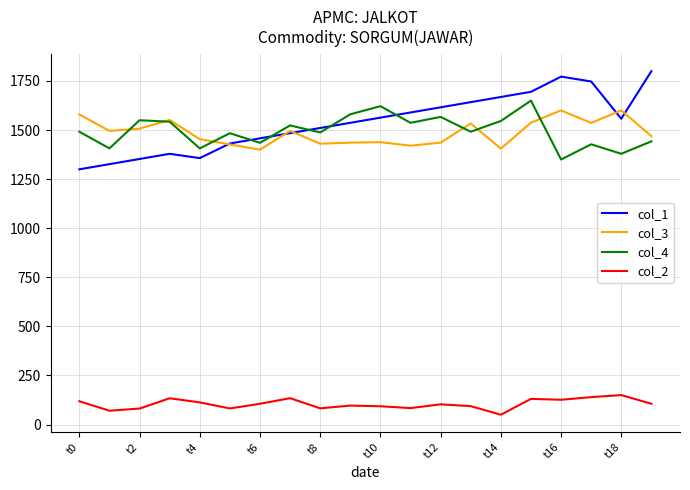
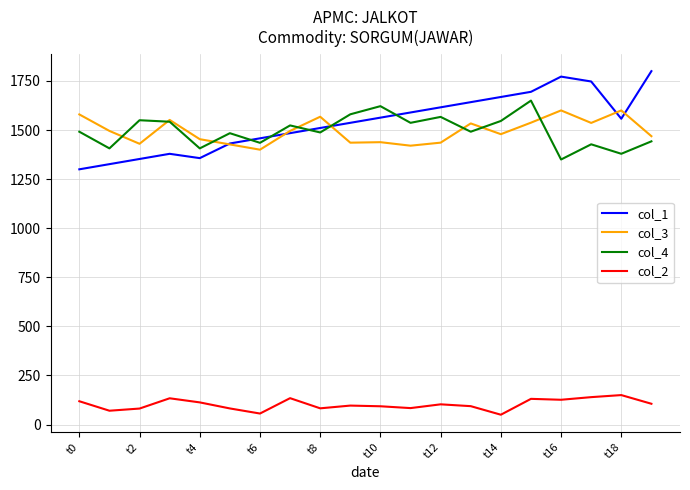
  {
    "col_1": {
      "t0": 1300,
      "t2": 1350,
      "t4": 1360,
      "t6": 1460,
      "t8": 1510,
      "t10": 1560,
      "t12": 1620,
      "t14": 1670,
      "t16": 1770,
      "t18": 1560
    },
    "col_3": {
      "t0": 1580,
-     "t2": 1510,
+     "t2": 1430,
      "t4": 1450,
      "t6": 1400,
-     "t8": 1430,
+     "t8": 1570,
      "t10": 1440,
      "t12": 1440,
-     "t14": 1410,
+     "t14": 1480,
      "t16": 1600,
      "t18": 1600
    },
    "col_4": {
      "t0": 1490,
      "t2": 1550,
      "t4": 1410,
      "t6": 1430,
      "t8": 1490,
      "t10": 1620,
      "t12": 1570,
      "t14": 1550,
      "t16": 1350,
      "t18": 1380
    },
    "col_2": {
      "t0": 120,
      "t2": 80,
      "t4": 110,
-     "t6": 110,
+     "t6": 60,
      "t8": 80,
      "t10": 90,
      "t12": 100,
      "t14": 50,
      "t16": 130,
      "t18": 150
    }
  }
